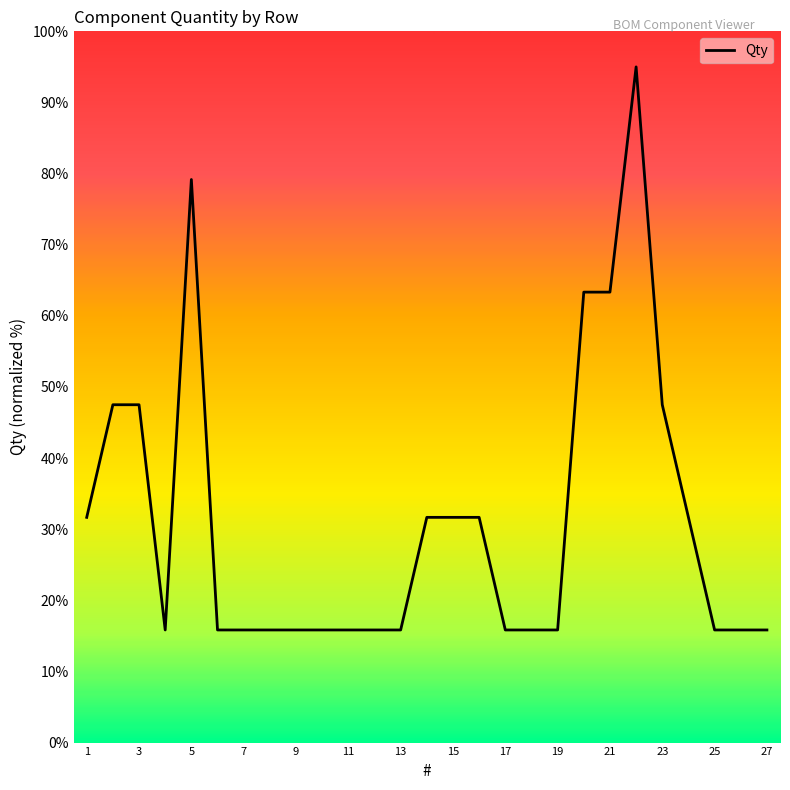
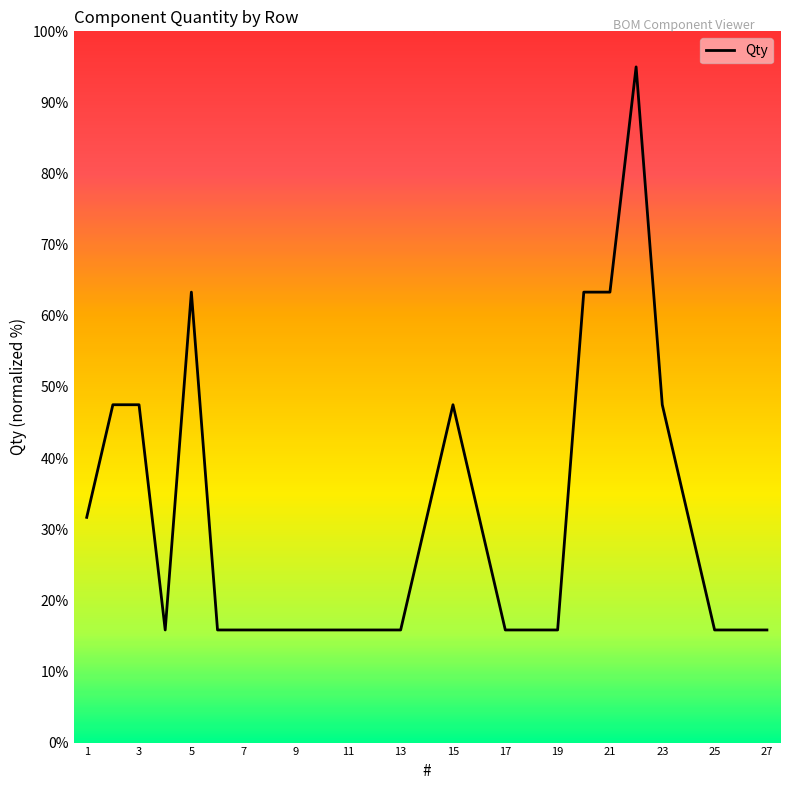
  {
    "1": "32%",
    "3": "48%",
-   "5": "79%",
+   "5": "63%",
    "7": "16%",
    "9": "16%",
    "11": "16%",
    "13": "16%",
-   "15": "32%",
+   "15": "48%",
    "17": "16%",
    "19": "16%",
    "21": "63%",
    "23": "48%",
    "25": "16%",
    "27": "16%"
  }
